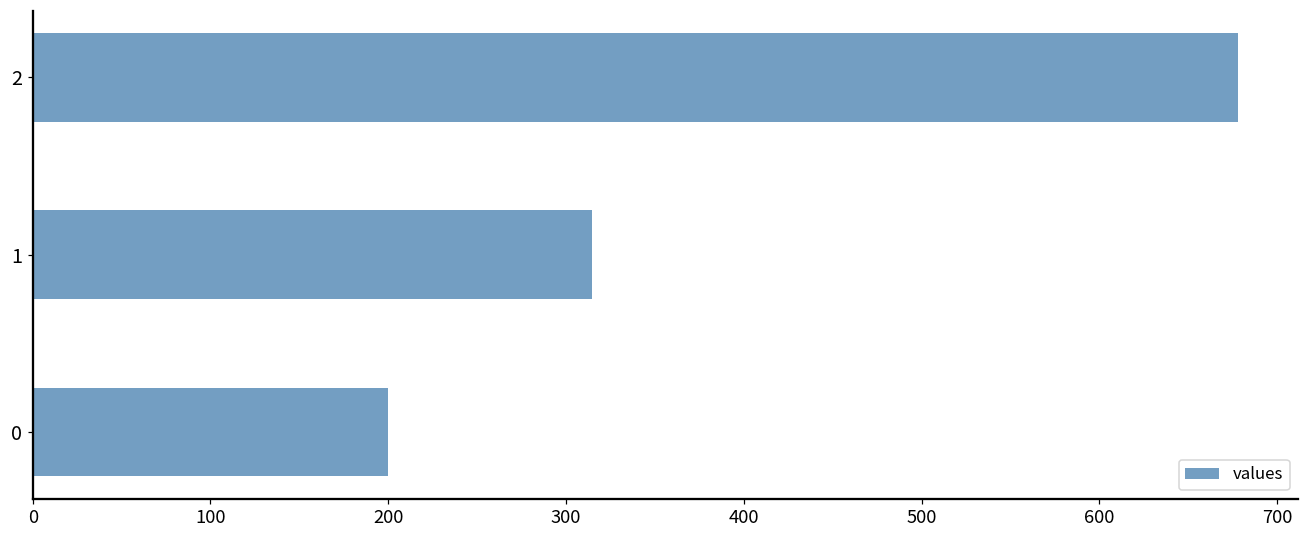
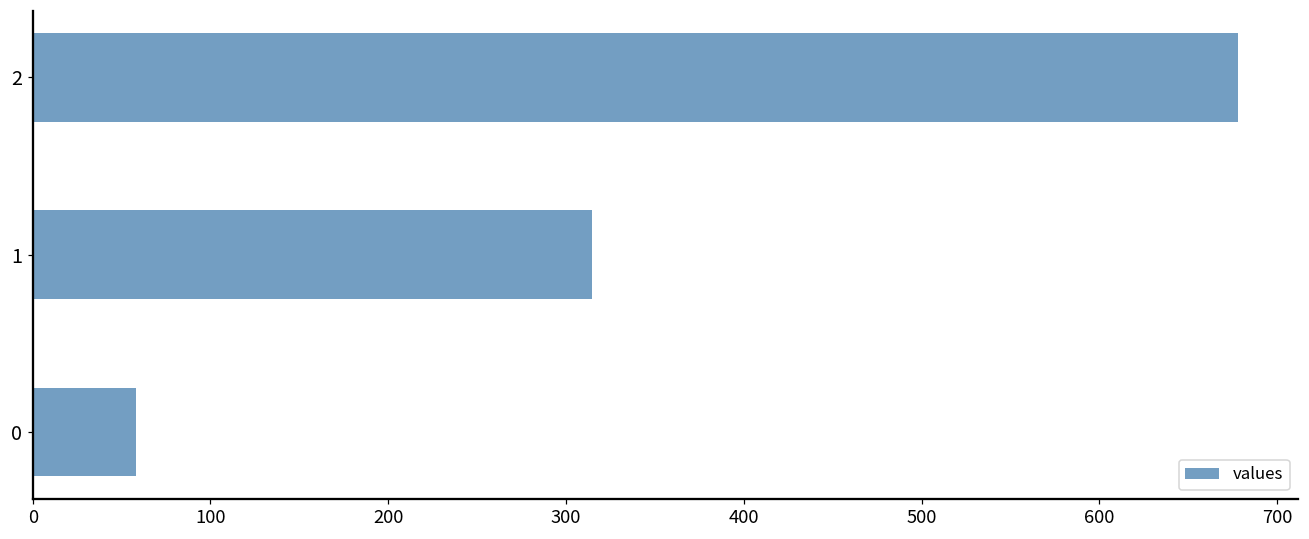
  {
    "2": 678,
    "1": 315,
-   "0": 200
+   "0": 58
  }
